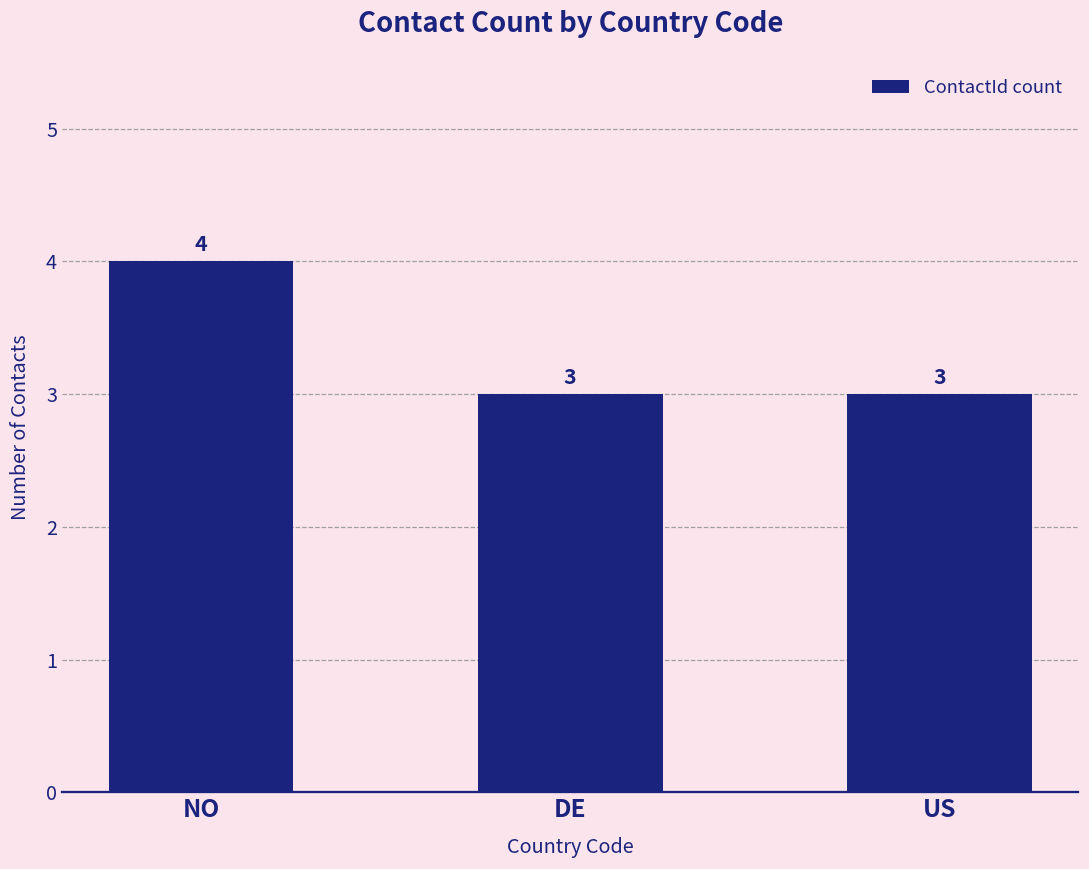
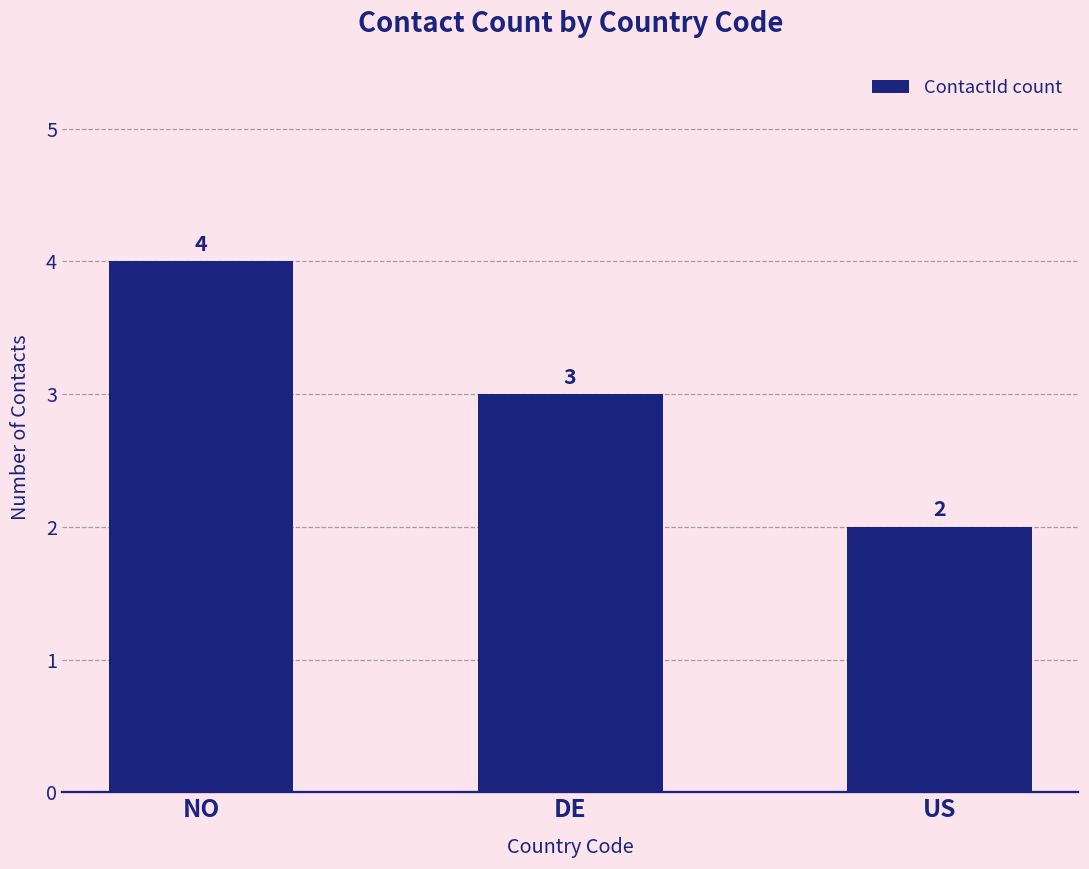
  {
    "NO": 4,
    "DE": 3,
-   "US": 3
+   "US": 2
  }
